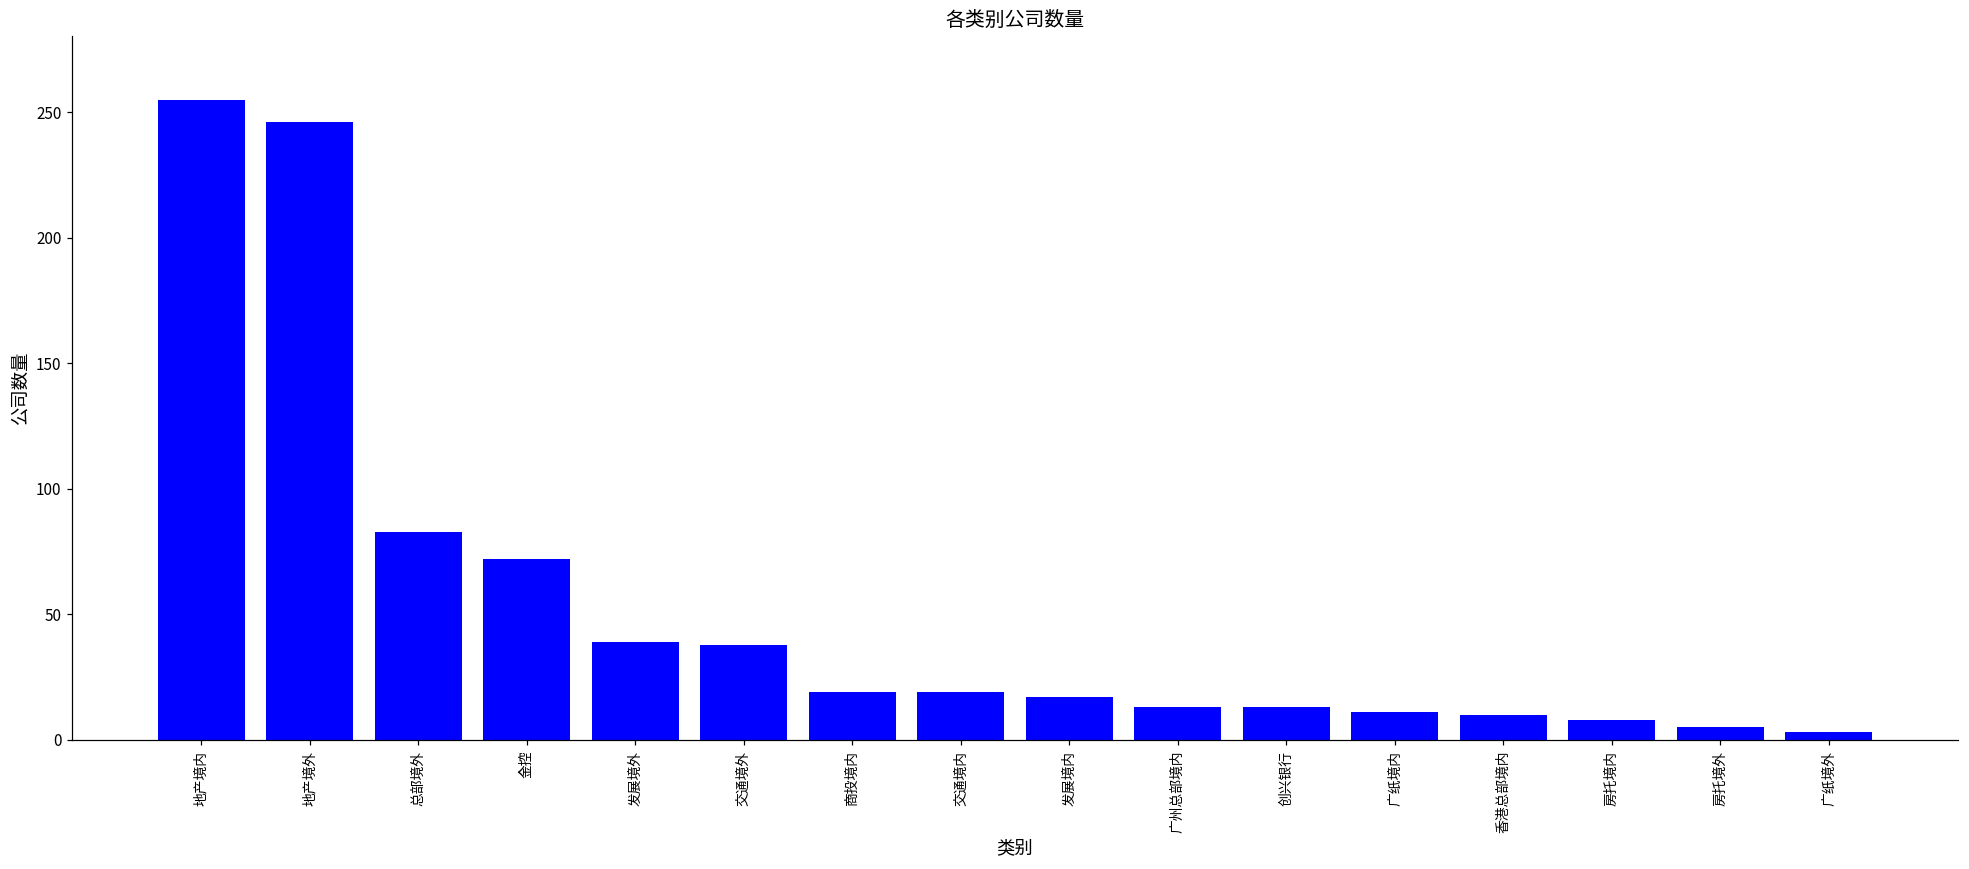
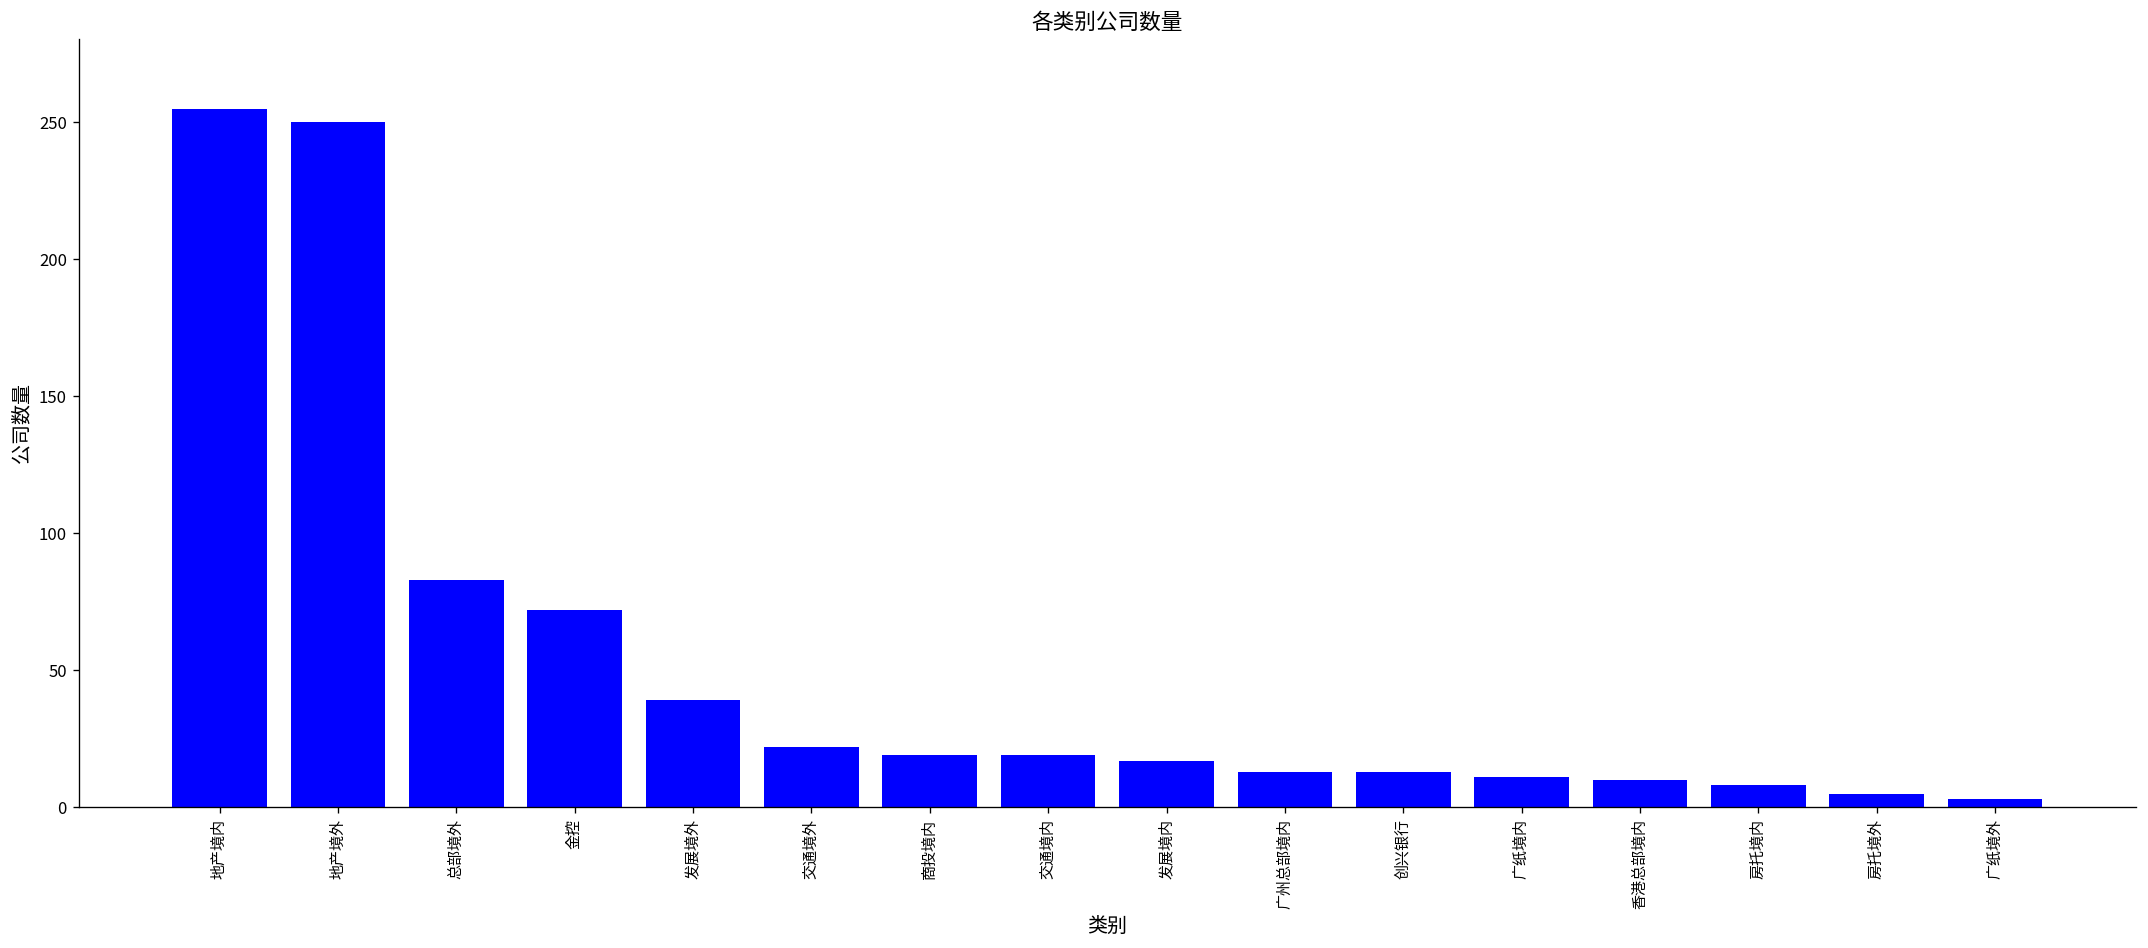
  {
    "地产境内": 255,
-   "地产境外": 246,
+   "地产境外": 250,
    "总部境外": 83,
    "金控": 72,
    "发展境外": 39,
-   "交通境外": 38,
+   "交通境外": 22,
    "商投境内": 19,
    "交通境内": 19,
    "发展境内": 17,
    "广州总部境内": 13,
    "创兴银行": 13,
    "广纸境内": 11,
    "香港总部境内": 10,
    "房托境内": 8,
    "房托境外": 5,
    "广纸境外": 3
  }
